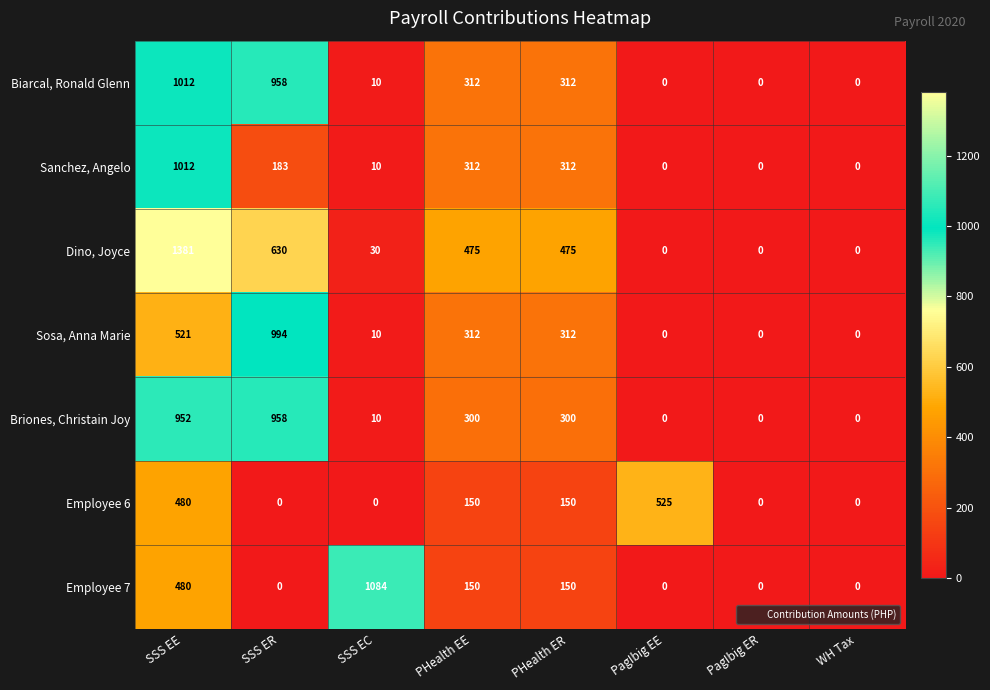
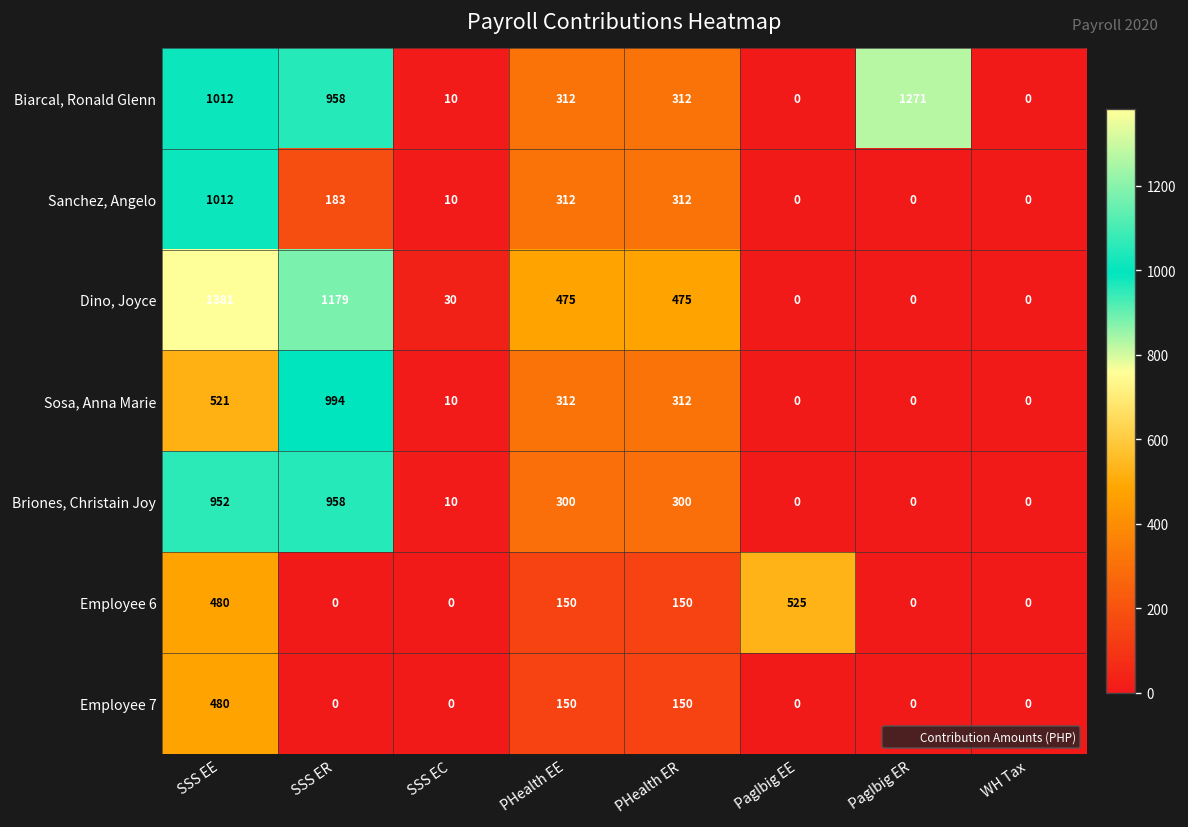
  {
    "Biarcal, Ronald Glenn": {
      "SSS EE": 1012,
      "SSS ER": 958,
      "SSS EC": 10,
      "PHealth EE": 312,
      "PHealth ER": 312,
      "PagIbig EE": 0,
-     "PagIbig ER": 0,
+     "PagIbig ER": 1271,
      "WH Tax": 0
    },
    "Sanchez, Angelo": {
      "SSS EE": 1012,
      "SSS ER": 183,
      "SSS EC": 10,
      "PHealth EE": 312,
      "PHealth ER": 312,
      "PagIbig EE": 0,
      "PagIbig ER": 0,
      "WH Tax": 0
    },
    "Dino, Joyce": {
      "SSS EE": 1381,
-     "SSS ER": 630,
+     "SSS ER": 1179,
      "SSS EC": 30,
      "PHealth EE": 475,
      "PHealth ER": 475,
      "PagIbig EE": 0,
      "PagIbig ER": 0,
      "WH Tax": 0
    },
    "Sosa, Anna Marie": {
      "SSS EE": 521,
      "SSS ER": 994,
      "SSS EC": 10,
      "PHealth EE": 312,
      "PHealth ER": 312,
      "PagIbig EE": 0,
      "PagIbig ER": 0,
      "WH Tax": 0
    },
    "Briones, Christain Joy": {
      "SSS EE": 952,
      "SSS ER": 958,
      "SSS EC": 10,
      "PHealth EE": 300,
      "PHealth ER": 300,
      "PagIbig EE": 0,
      "PagIbig ER": 0,
      "WH Tax": 0
    },
    "Employee 6": {
      "SSS EE": 480,
      "SSS ER": 0,
      "SSS EC": 0,
      "PHealth EE": 150,
      "PHealth ER": 150,
      "PagIbig EE": 525,
      "PagIbig ER": 0,
      "WH Tax": 0
    },
    "Employee 7": {
      "SSS EE": 480,
      "SSS ER": 0,
-     "SSS EC": 1084,
+     "SSS EC": 0,
      "PHealth EE": 150,
      "PHealth ER": 150,
      "PagIbig EE": 0,
      "PagIbig ER": 0,
      "WH Tax": 0
    }
  }
